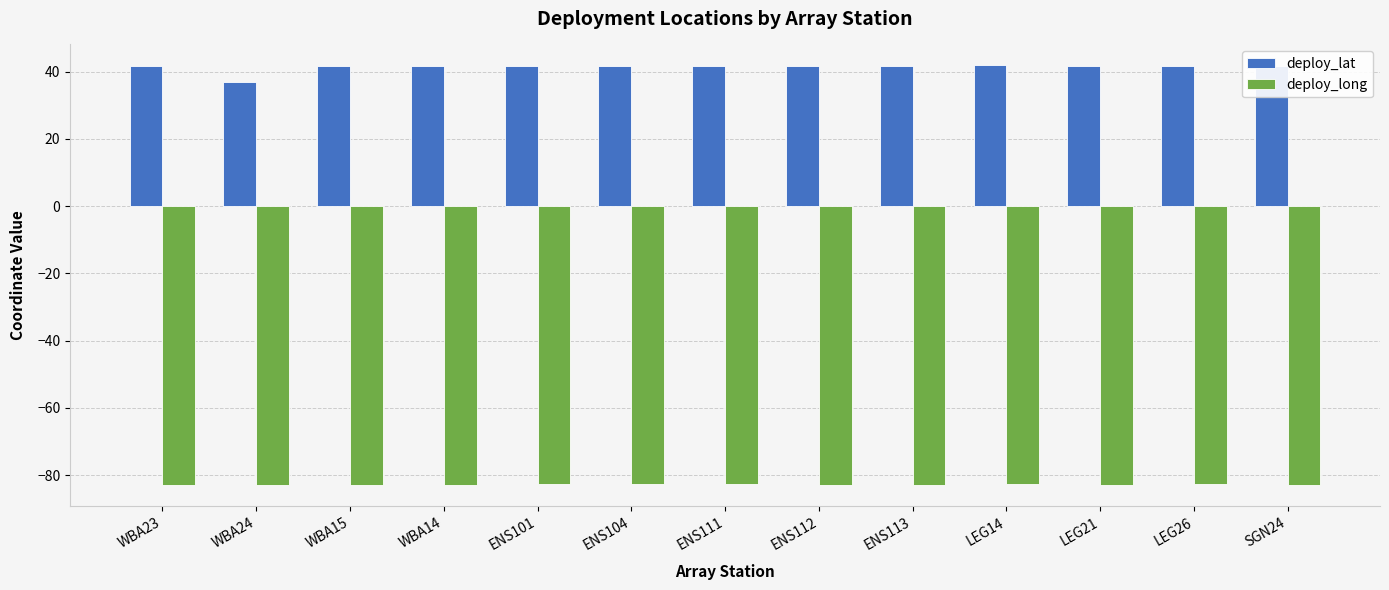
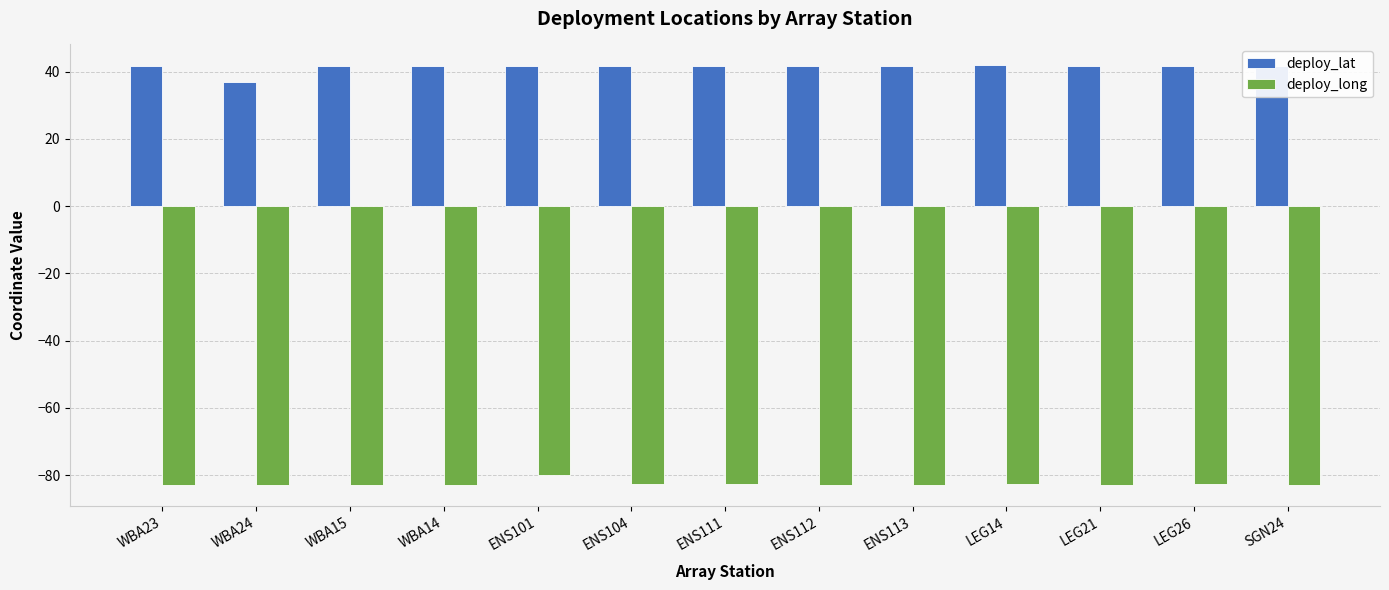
  {
    "deploy_lat": {
      "WBA23": 42,
      "WBA24": 37,
      "WBA15": 42,
      "WBA14": 42,
      "ENS101": 42,
      "ENS104": 42,
      "ENS111": 42,
      "ENS112": 42,
      "ENS113": 42,
      "LEG14": 42,
      "LEG21": 42,
      "LEG26": 42
    },
    "deploy_long": {
      "WBA23": -83,
      "WBA24": -83,
      "WBA15": -83,
      "WBA14": -83,
-     "ENS101": -83,
+     "ENS101": -80,
      "ENS104": -83,
      "ENS111": -83,
      "ENS112": -83,
      "ENS113": -83,
      "LEG14": -83,
      "LEG21": -83,
      "LEG26": -83,
      "SGN24": -83
    }
  }
